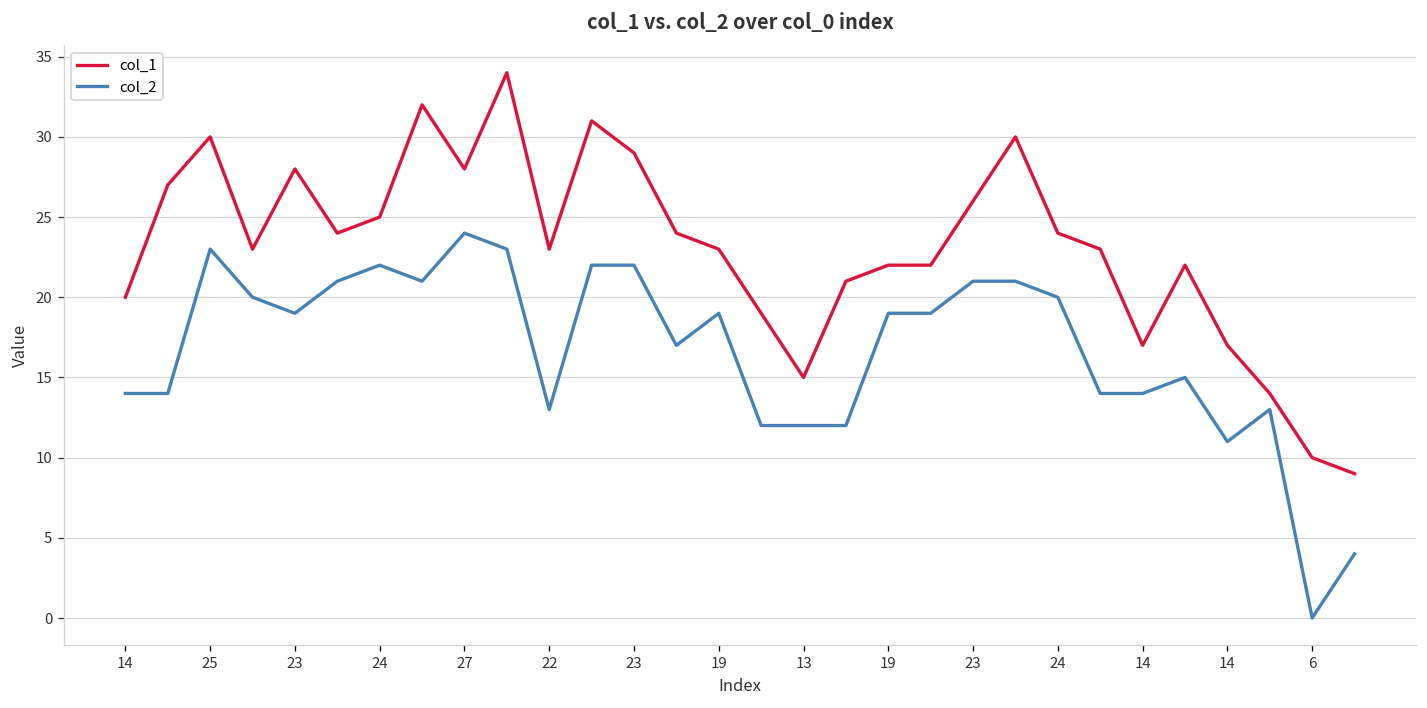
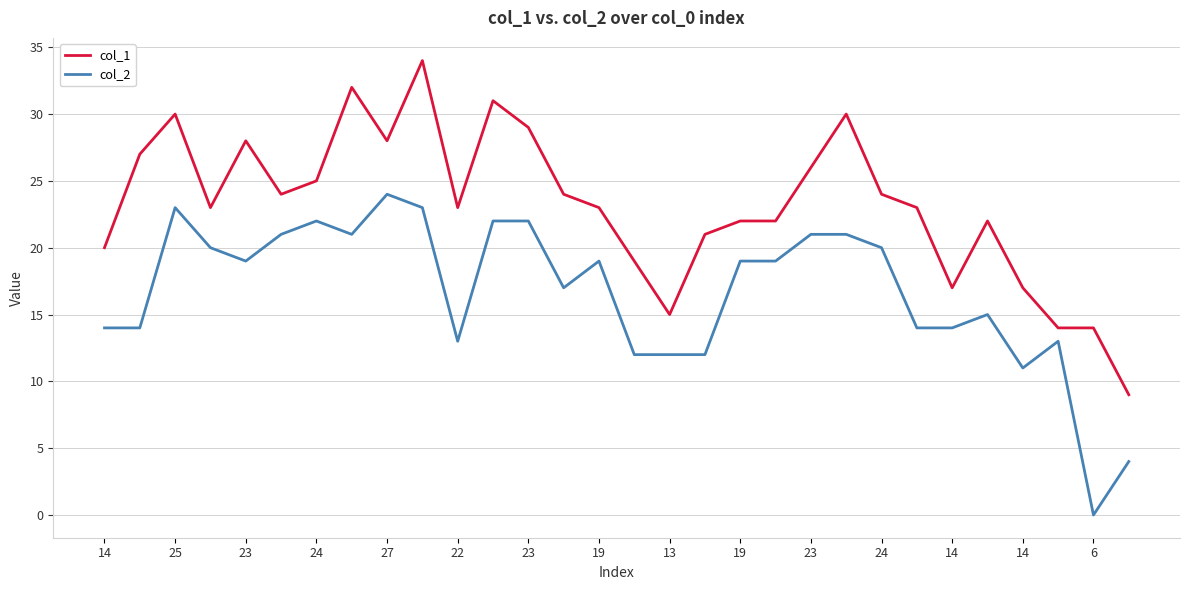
  {
    "col_1": {
      "22": 23,
-     "6": 10
+     "6": 14
    },
    "col_2": {
      "22": 13,
      "6": 0
    }
  }
